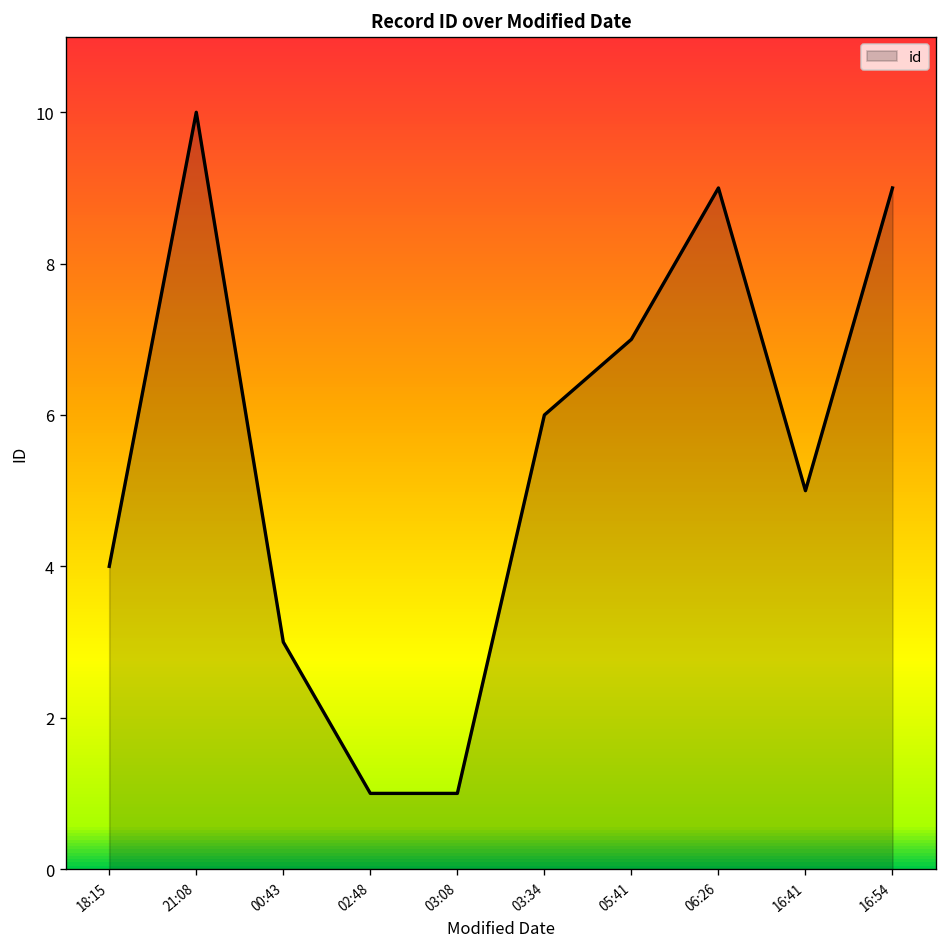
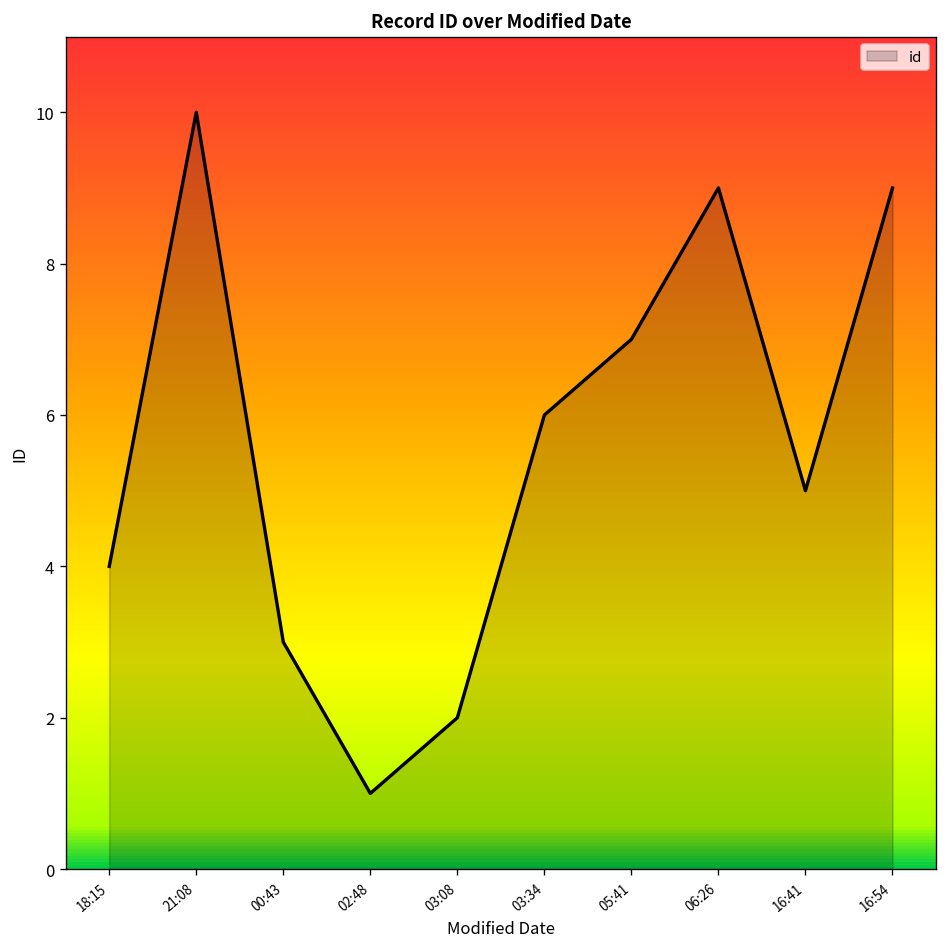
  {
    "18:15": 4,
    "21:08": 10,
    "00:43": 3,
    "02:48": 1,
-   "03:08": 1,
+   "03:08": 2,
    "03:34": 6,
    "05:41": 7,
    "06:26": 9,
    "16:41": 5,
    "16:54": 9
  }
